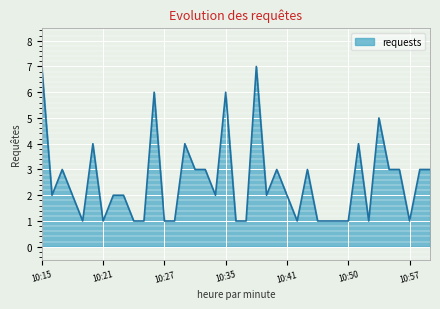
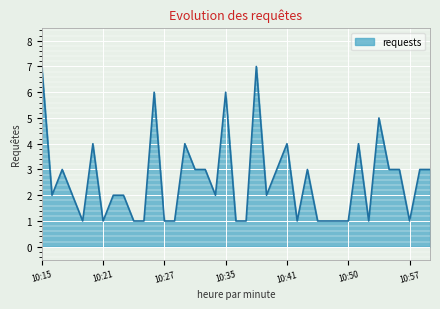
  {
    "10:15": 7,
    "10:21": 1,
    "10:27": 1,
    "10:35": 6,
-   "10:41": 2,
+   "10:41": 4,
    "10:50": 1,
    "10:57": 1
  }
